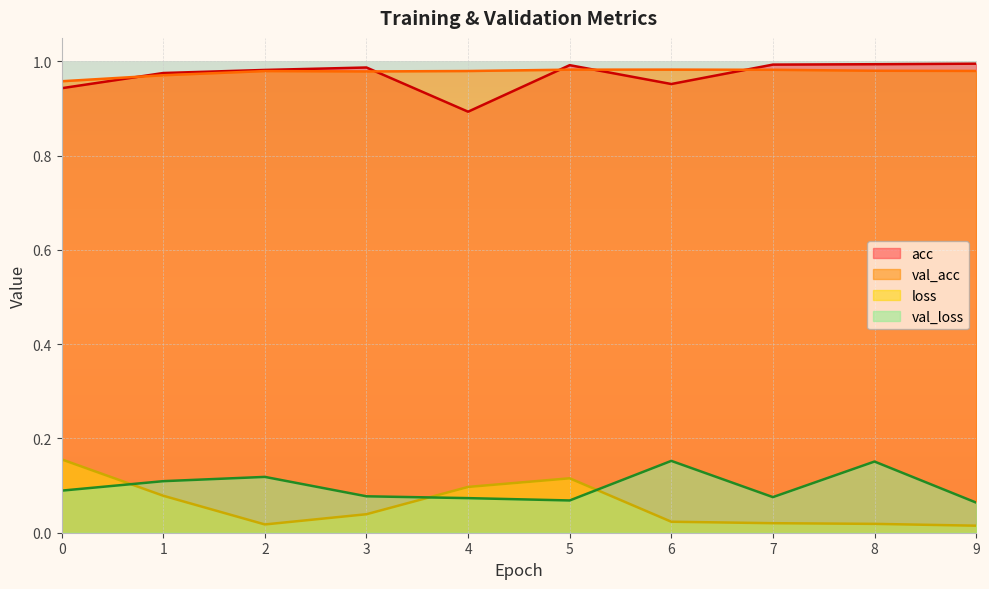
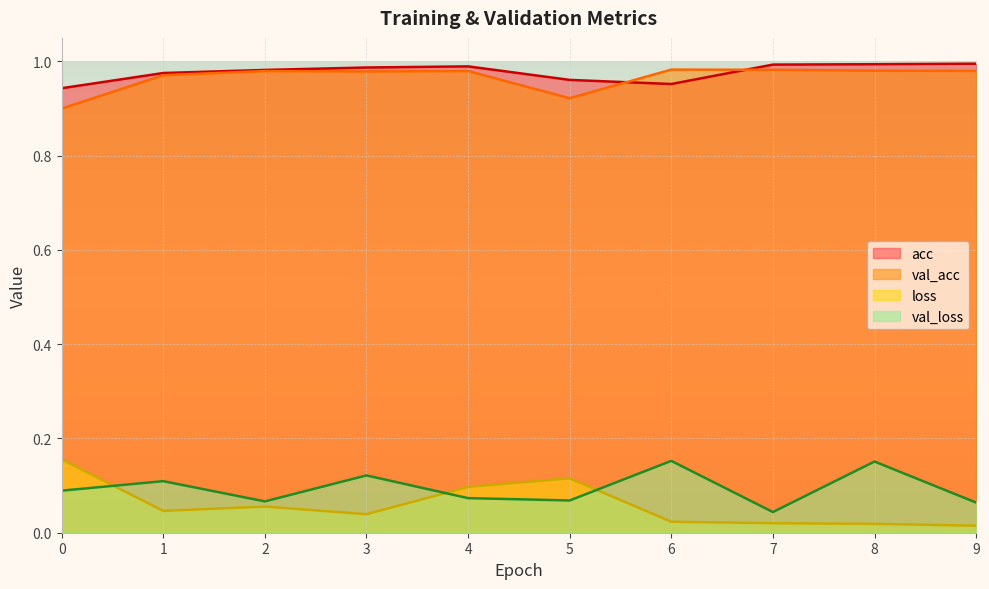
  {
    "acc": {
      "0": 0.94,
      "3": 0.99,
-     "4": 0.89,
-     "5": 0.99,
+     "4": 0.99,
+     "5": 0.96,
      "6": 0.95,
      "7": 0.99,
      "8": 0.99,
      "9": 1.00
    },
    "val_acc": {
-     "0": 0.96,
+     "0": 0.90,
      "3": 0.98,
      "4": 0.98,
-     "5": 0.98,
+     "5": 0.92,
      "6": 0.98,
      "7": 0.98,
      "8": 0.98,
      "9": 0.98
    },
    "loss": {
      "0": 0.16,
-     "1": 0.08,
-     "2": 0.02,
+     "1": 0.05,
+     "2": 0.06,
      "3": 0.04,
      "4": 0.10,
      "5": 0.12,
      "6": 0.02,
      "7": 0.02,
      "8": 0.02,
      "9": 0.01
    },
    "val_loss": {
      "0": 0.09,
      "1": 0.11,
-     "2": 0.12,
-     "3": 0.08,
+     "2": 0.07,
+     "3": 0.12,
      "4": 0.07,
      "5": 0.07,
      "6": 0.15,
-     "7": 0.08,
+     "7": 0.04,
      "8": 0.15,
      "9": 0.06
    }
  }
